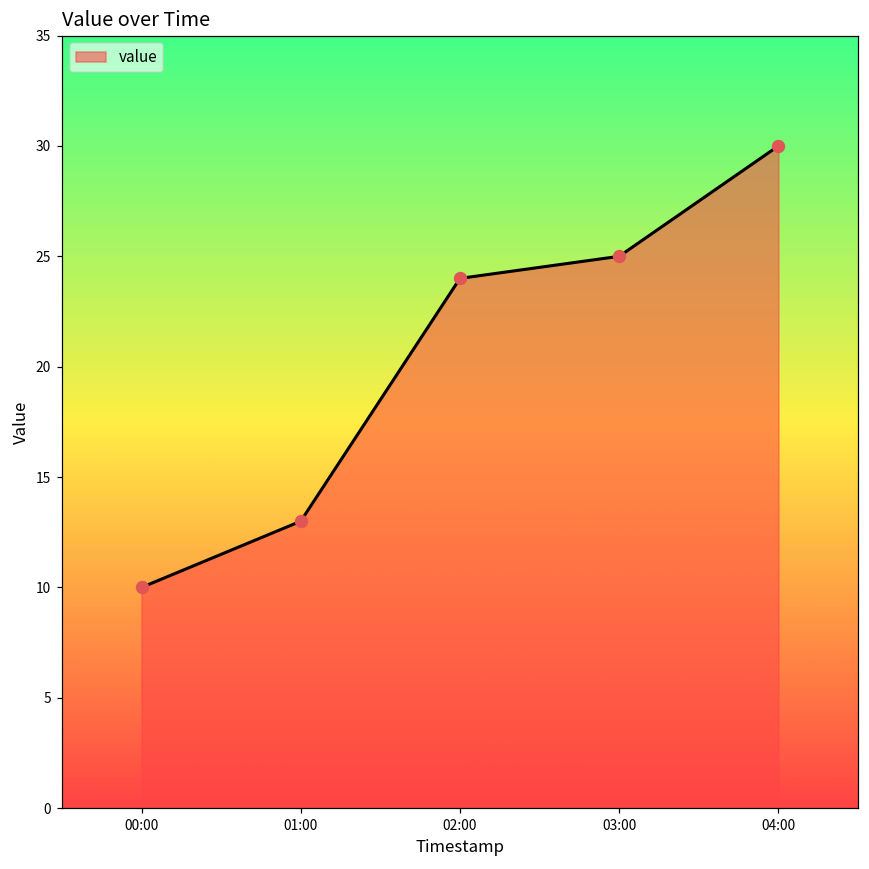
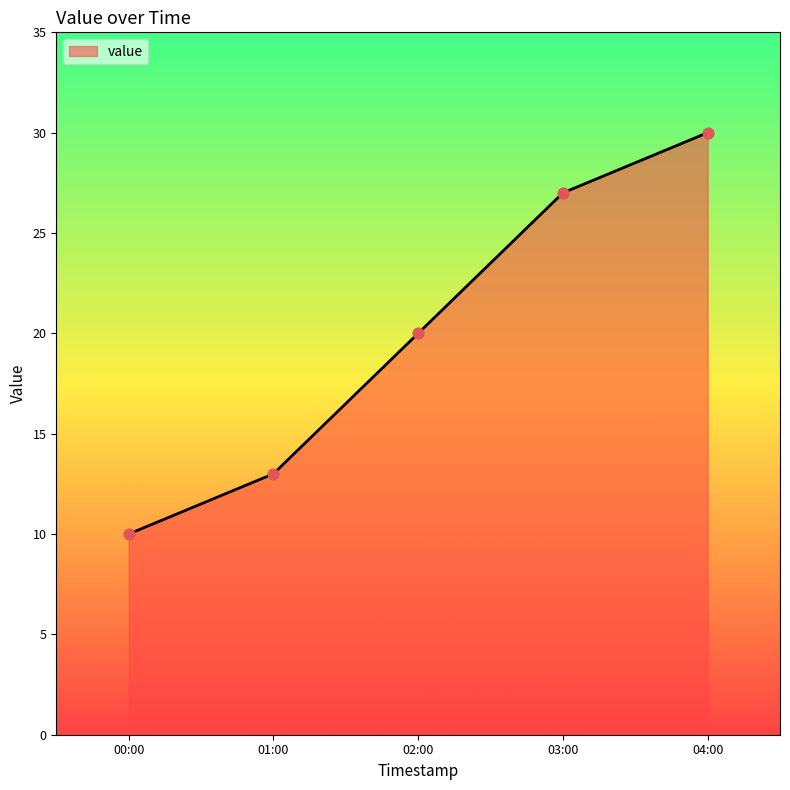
  {
    "00:00": 10,
    "01:00": 13,
-   "02:00": 24,
-   "03:00": 25,
+   "02:00": 20,
+   "03:00": 27,
    "04:00": 30
  }
